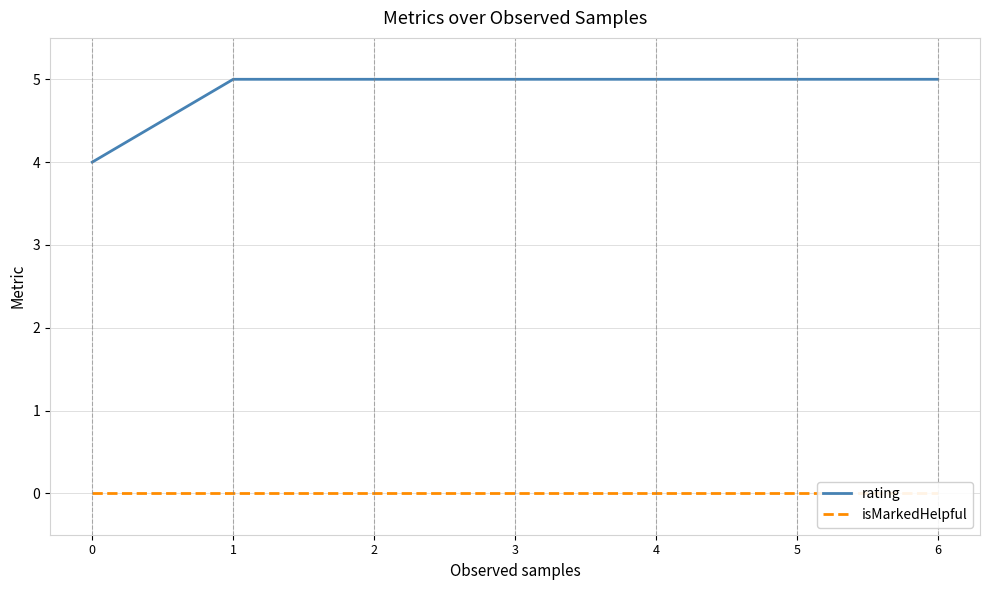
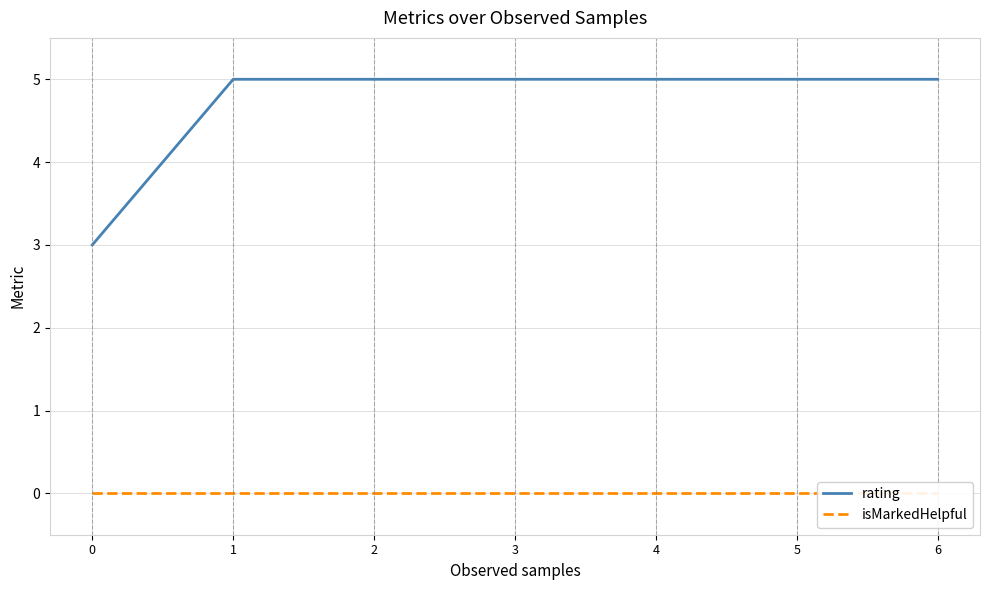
  {
    "rating": {
-     "0": 4,
+     "0": 3,
      "1": 5,
      "2": 5,
      "3": 5,
      "4": 5,
      "5": 5,
      "6": 5
    },
    "isMarkedHelpful": {
      "0": 0,
      "1": 0,
      "2": 0,
      "3": 0,
      "4": 0,
      "5": 0
    }
  }
